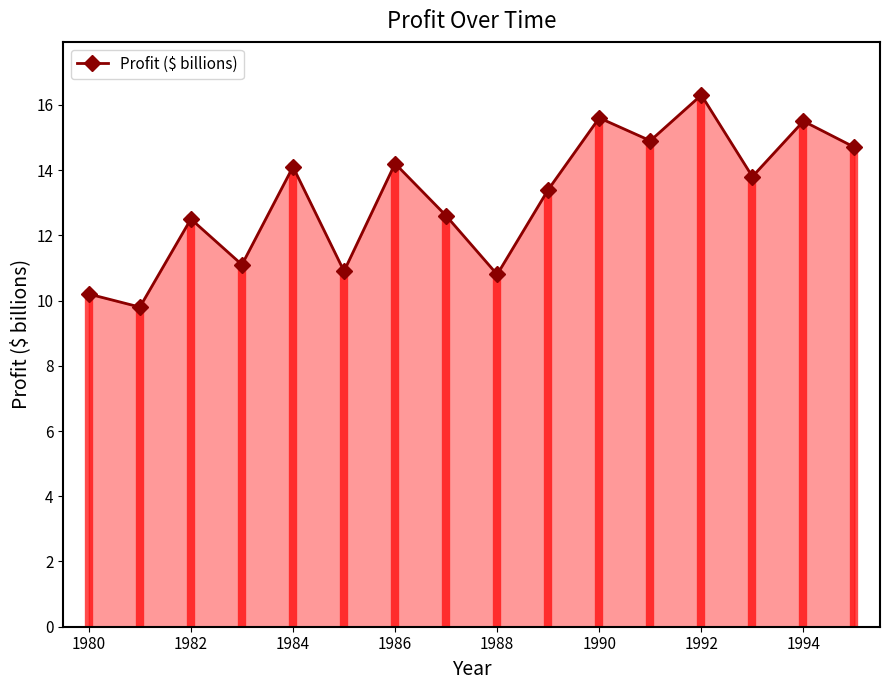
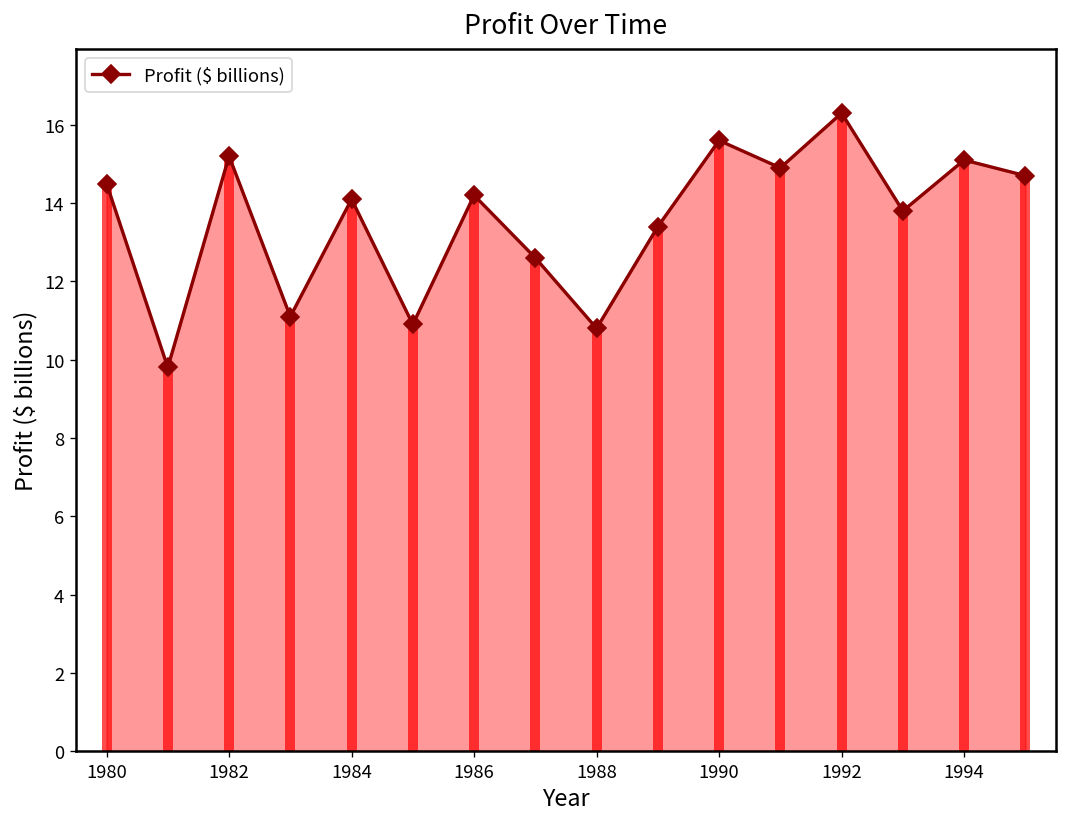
  {
    "Profit ($ billions)": {
-     "1980": 10.2,
-     "1982": 12.5,
-     "1994": 15.5
+     "1980": 14.5,
+     "1982": 15.2,
+     "1994": 15.1
    }
  }
